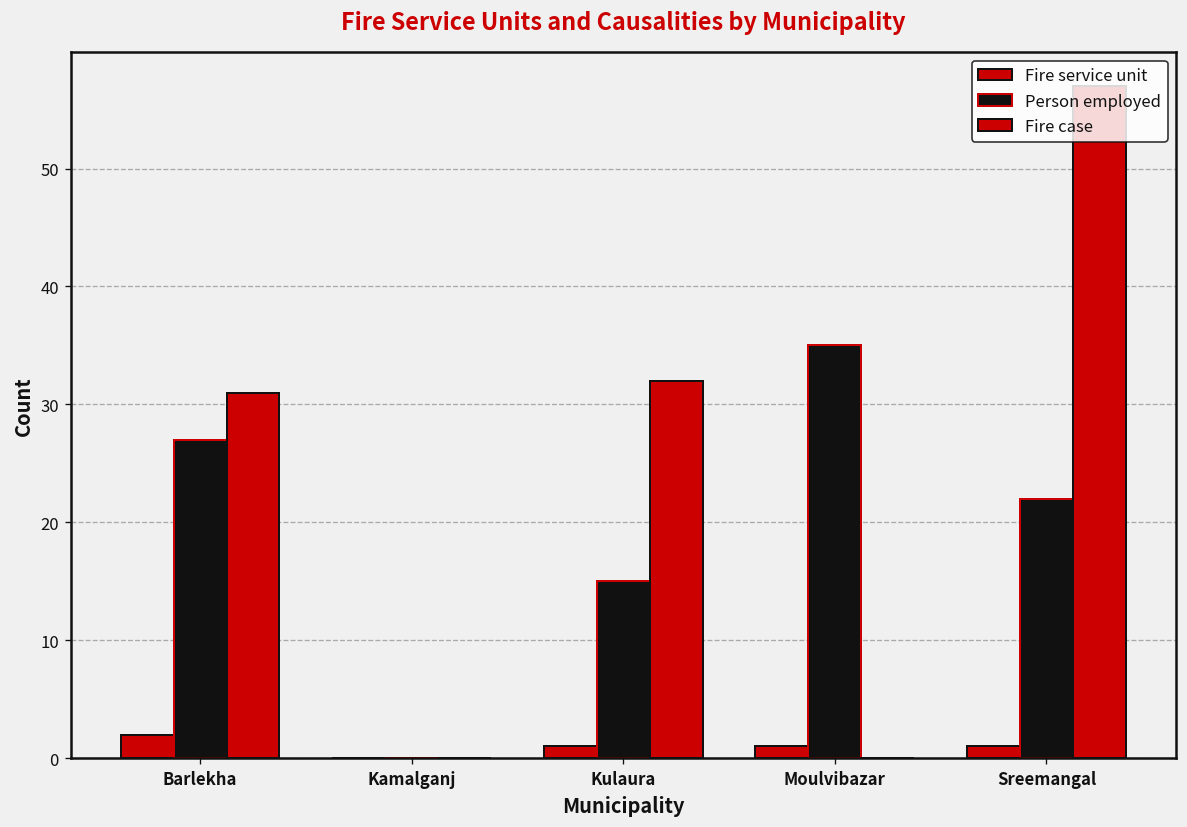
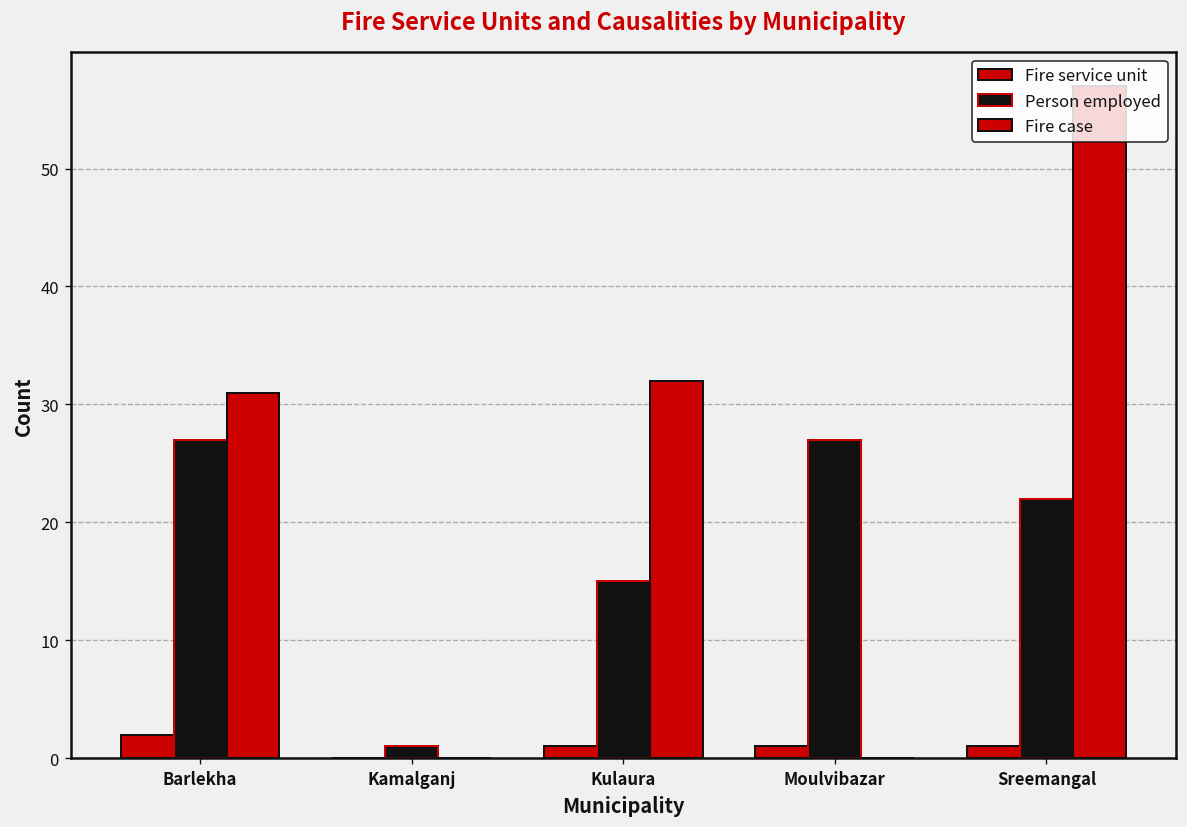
  {
    "Person employed": {
      "Barlekha": 27,
-     "Kamalganj": 0,
+     "Kamalganj": 1,
      "Kulaura": 15,
-     "Moulvibazar": 35,
+     "Moulvibazar": 27,
      "Sreemangal": 22
    }
  }
